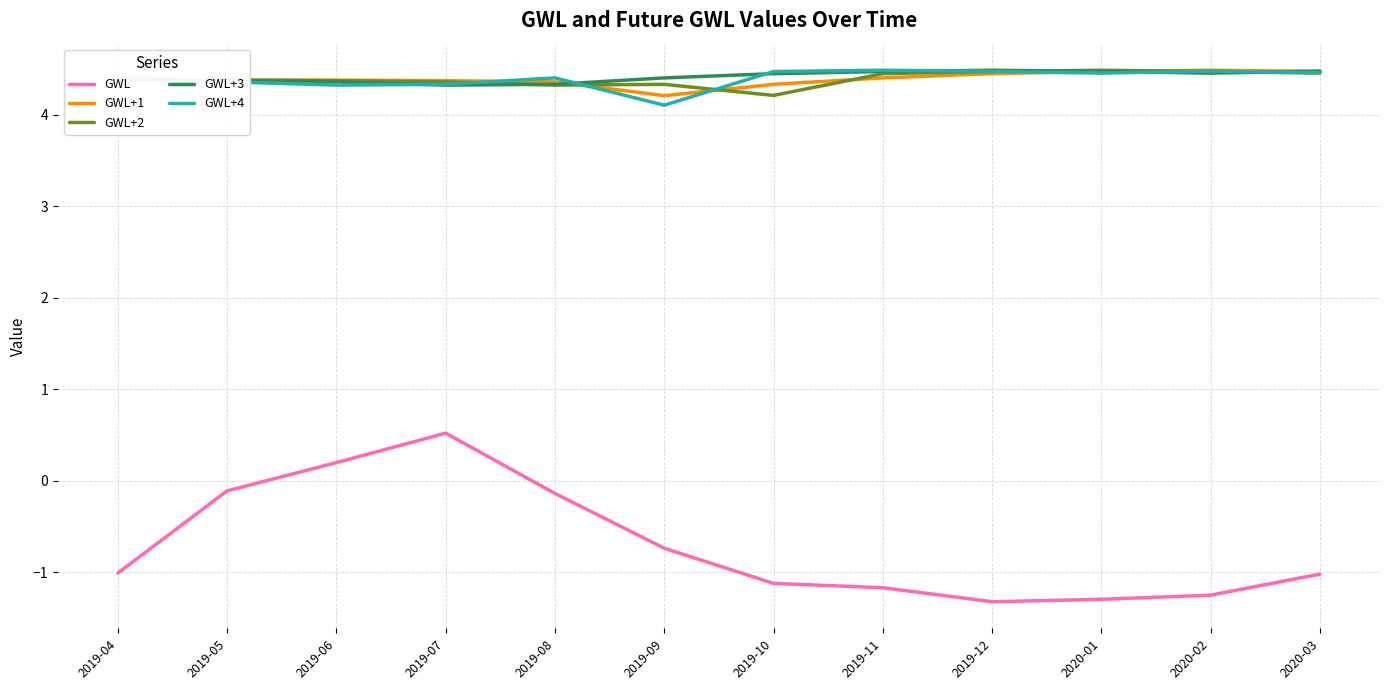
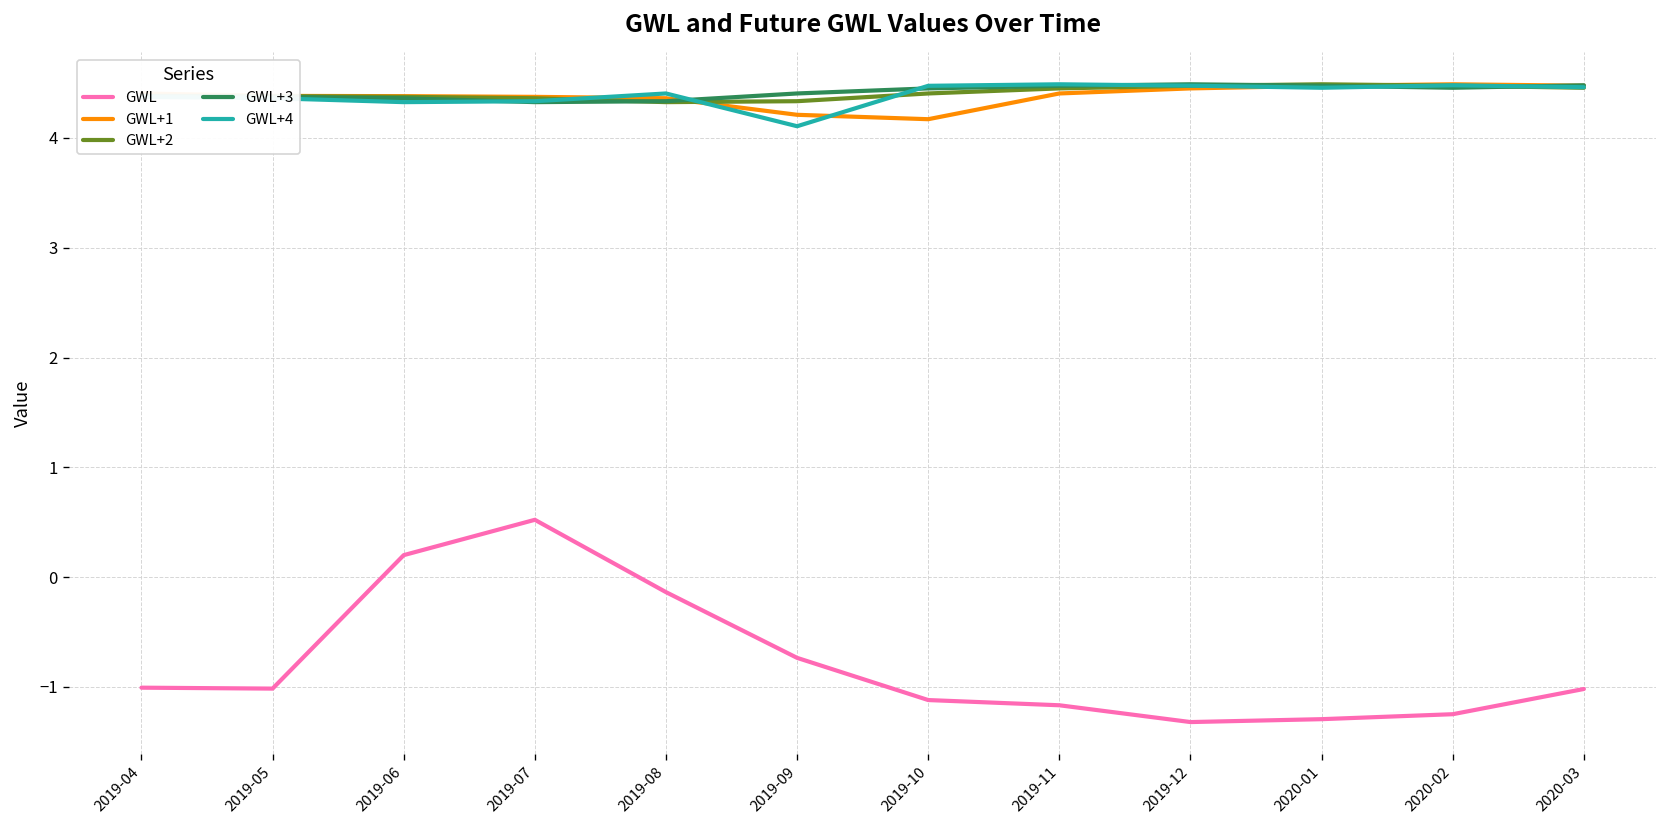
  {
    "GWL": {
      "2019-04": -1.0,
-     "2019-05": -0.1,
+     "2019-05": -1.0,
      "2019-06": 0.2,
      "2019-07": 0.5,
      "2019-08": -0.1,
      "2019-09": -0.7,
      "2019-10": -1.1,
      "2019-11": -1.2,
      "2019-12": -1.3,
      "2020-01": -1.3,
      "2020-02": -1.2,
      "2020-03": -1.0
    },
    "GWL+1": {
      "2019-09": 4.2,
-     "2019-10": 4.3,
+     "2019-10": 4.2,
      "2019-11": 4.4
    },
    "GWL+2": {
      "2019-09": 4.3,
-     "2019-10": 4.2
+     "2019-10": 4.4
    },
    "GWL+3": {
      "2019-09": 4.4
    },
    "GWL+4": {
      "2019-06": 4.3,
      "2019-08": 4.4,
      "2019-09": 4.1
    }
  }
